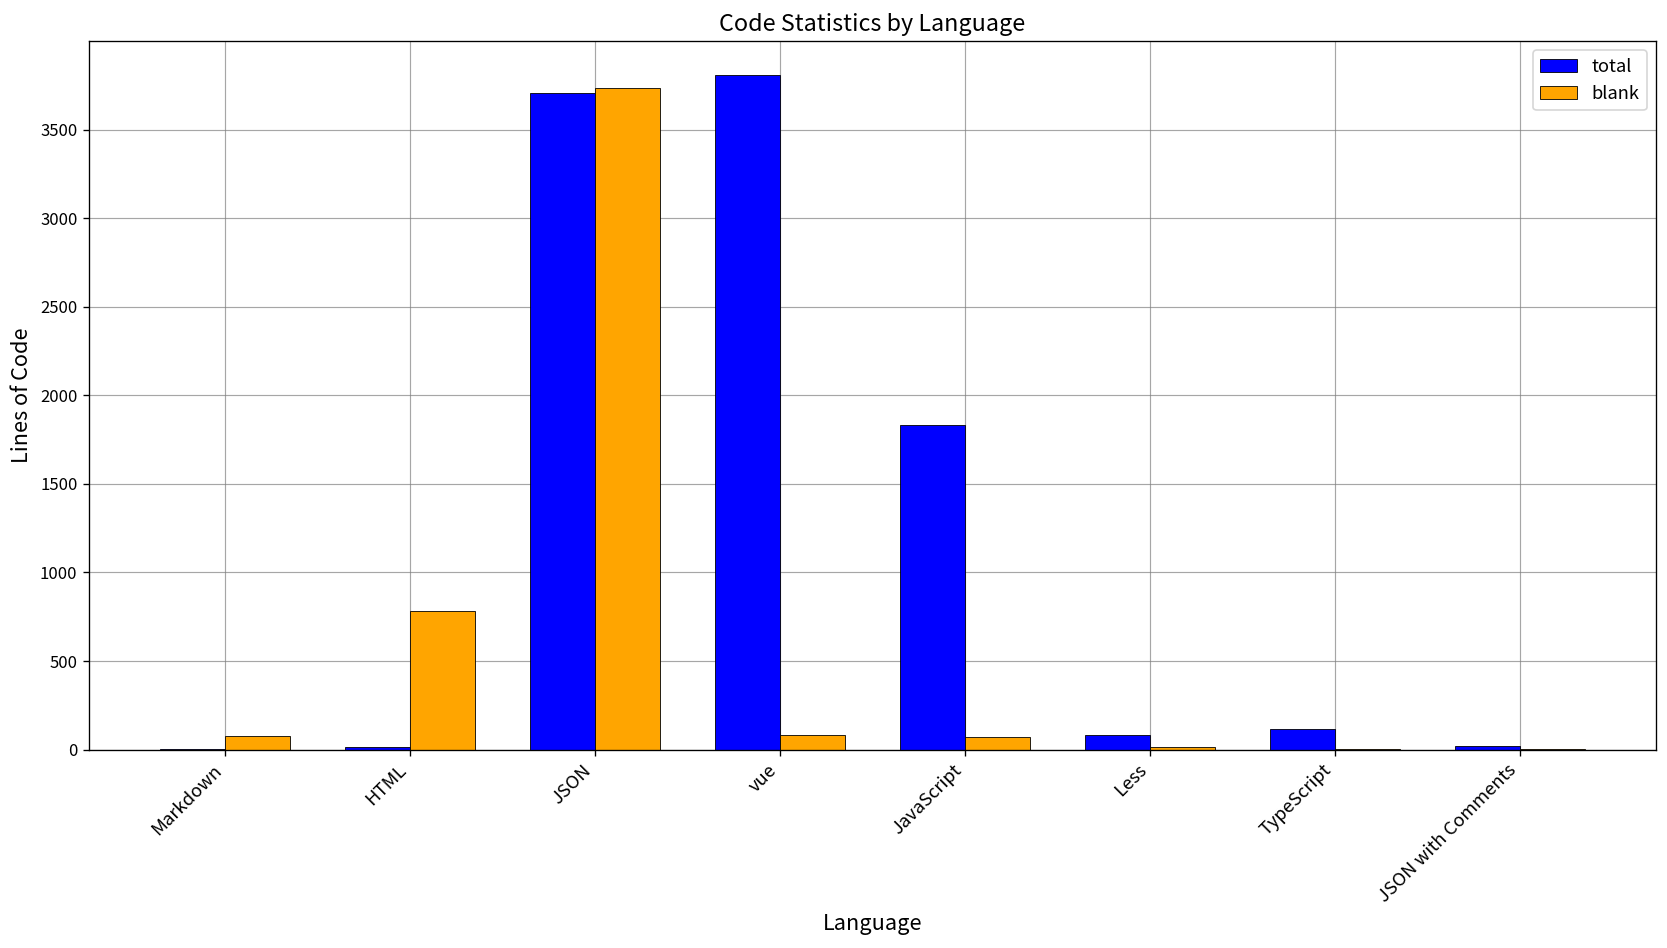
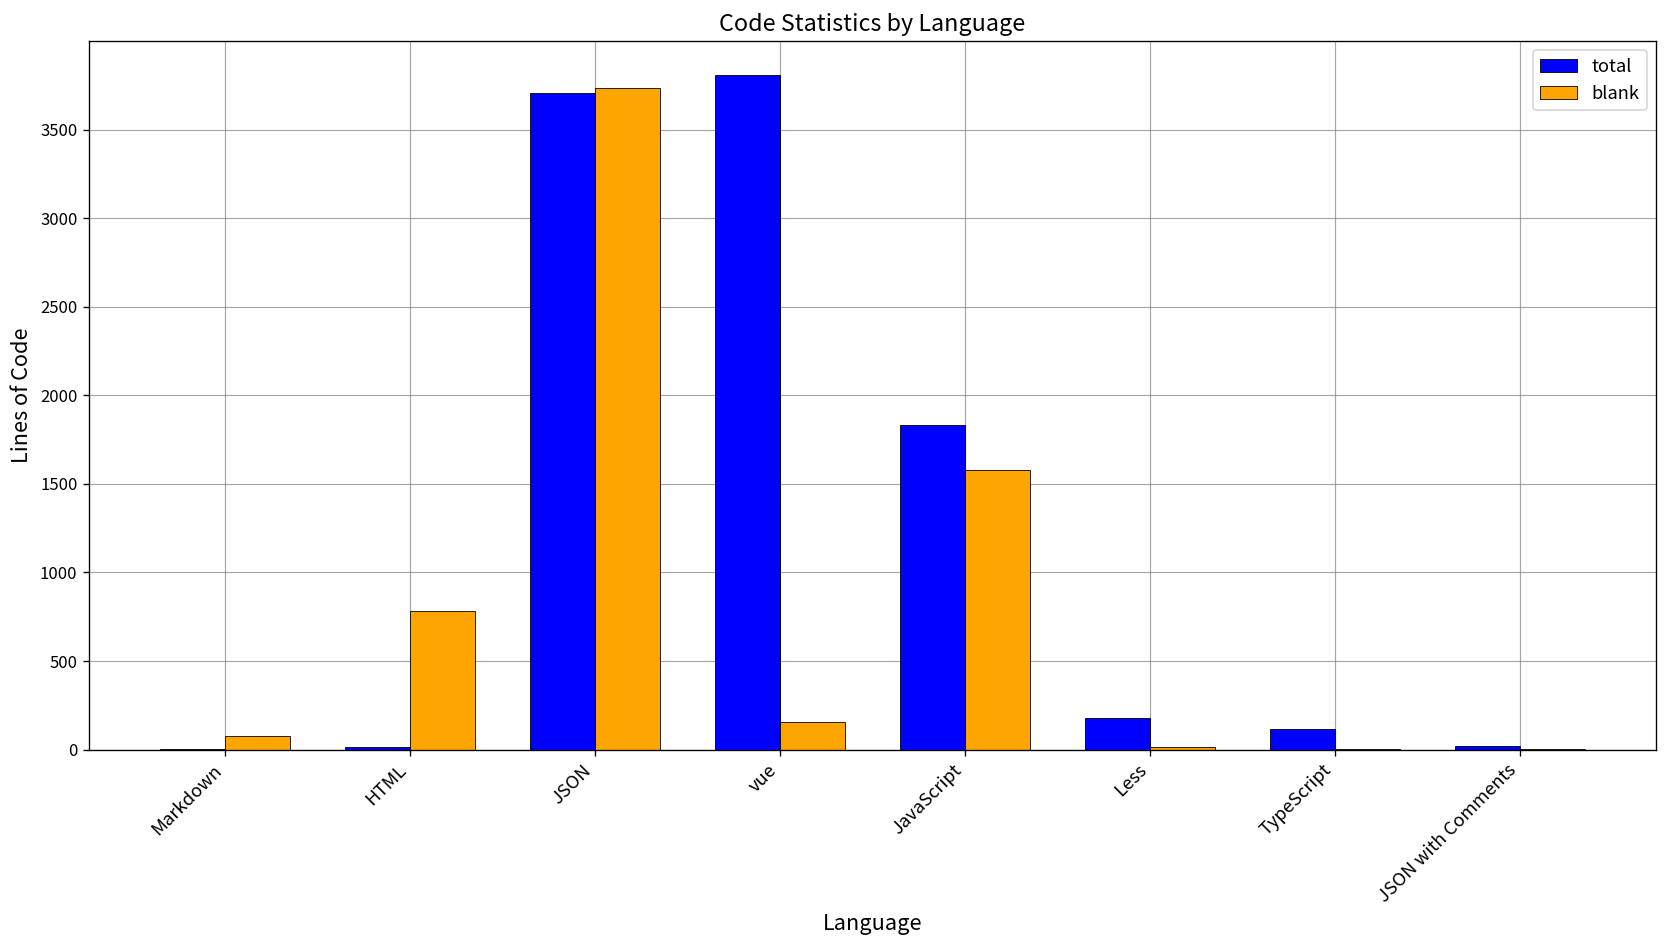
  {
    "total": {
      "JSON": 3710,
      "vue": 3810,
      "JavaScript": 1830,
-     "Less": 90,
+     "Less": 180,
      "TypeScript": 110,
      "JSON with Comments": 20
    },
    "blank": {
      "Markdown": 80,
      "HTML": 780,
      "JSON": 3740,
-     "vue": 80,
-     "JavaScript": 70
+     "vue": 160,
+     "JavaScript": 1580
    }
  }
